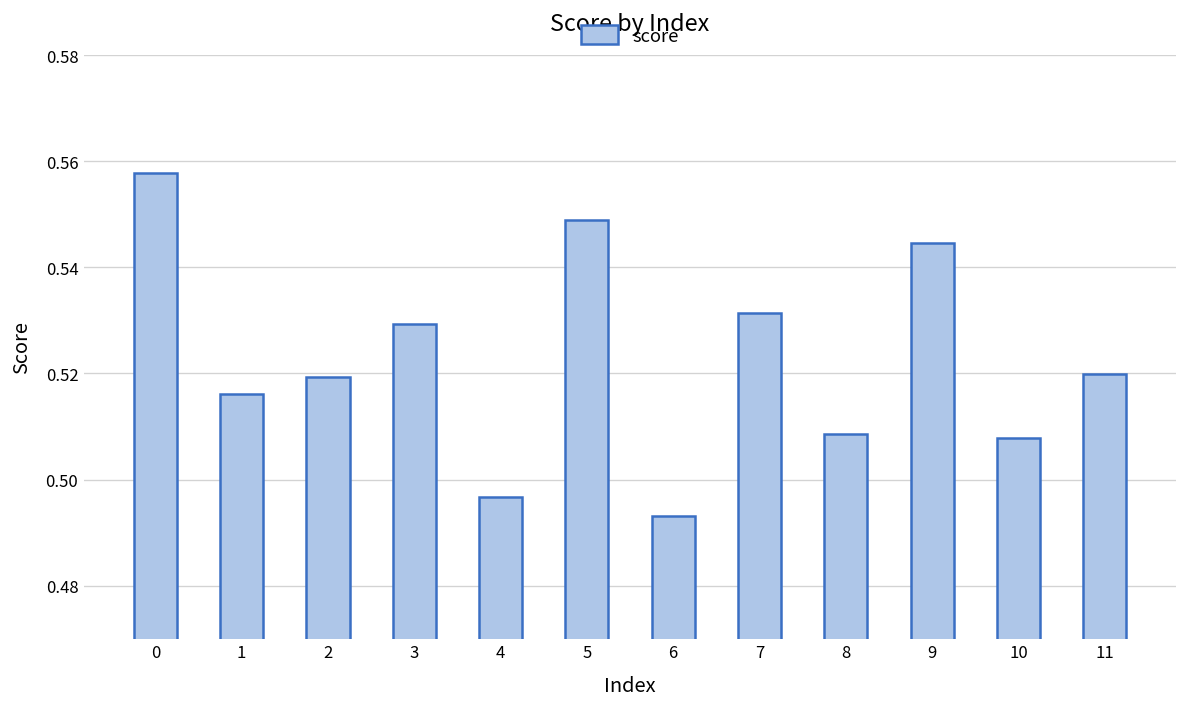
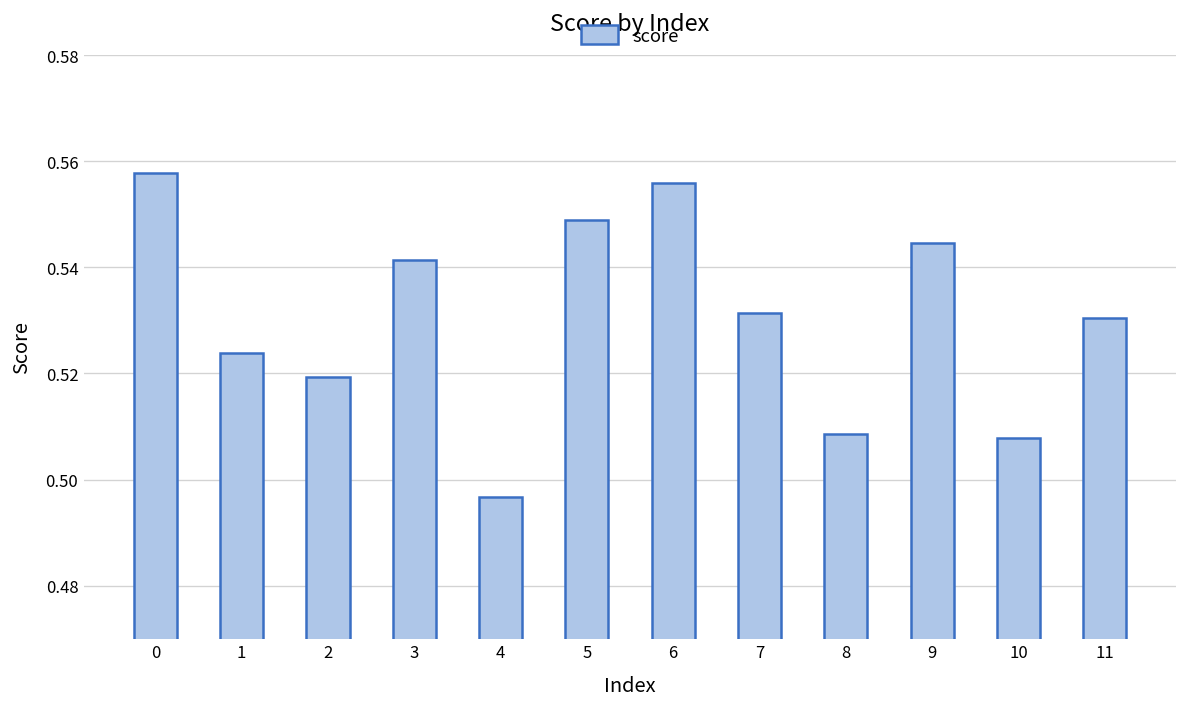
  {
    "0": 0.558,
-   "1": 0.516,
+   "1": 0.524,
    "2": 0.519,
-   "3": 0.529,
+   "3": 0.541,
    "4": 0.497,
    "5": 0.549,
-   "6": 0.493,
+   "6": 0.556,
    "7": 0.531,
    "8": 0.509,
    "9": 0.545,
    "10": 0.508,
-   "11": 0.520
+   "11": 0.530
  }
